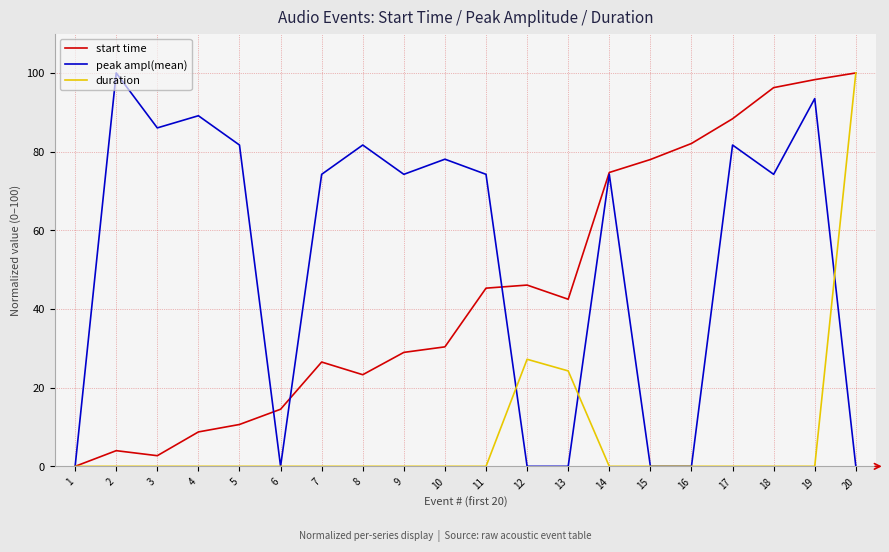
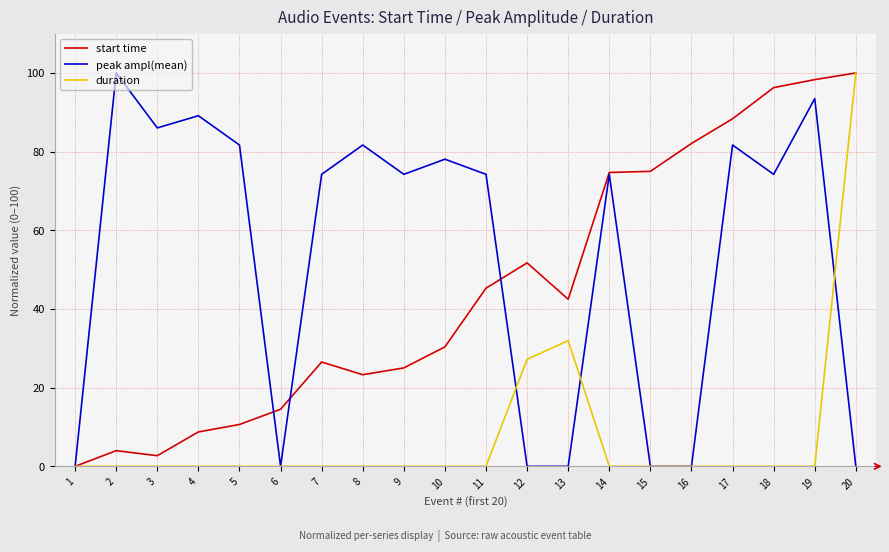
  {
    "start time": {
      "2": 4,
      "3": 3,
      "4": 9,
      "5": 11,
      "6": 15,
      "7": 27,
      "8": 23,
-     "9": 29,
+     "9": 25,
      "10": 30,
      "11": 45,
-     "12": 46,
+     "12": 52,
      "13": 42,
-     "15": 78,
+     "15": 75,
      "16": 82,
      "17": 88,
      "18": 96,
      "19": 98
    },
    "peak ampl(mean)": {
      "3": 86,
      "4": 89,
      "5": 82,
      "7": 74,
      "8": 82,
      "9": 74,
      "10": 78,
      "11": 74,
      "12": 0,
      "13": 0,
      "17": 82,
      "18": 74,
      "19": 93,
      "20": 0
    },
    "duration": {
      "2": 0,
      "3": 0,
      "4": 0,
      "5": 0,
      "7": 0,
      "8": 0,
      "9": 0,
      "10": 0,
      "11": 0,
      "12": 27,
-     "13": 24,
+     "13": 32,
      "14": 0,
      "17": 0,
      "18": 0,
      "19": 0
    }
  }
